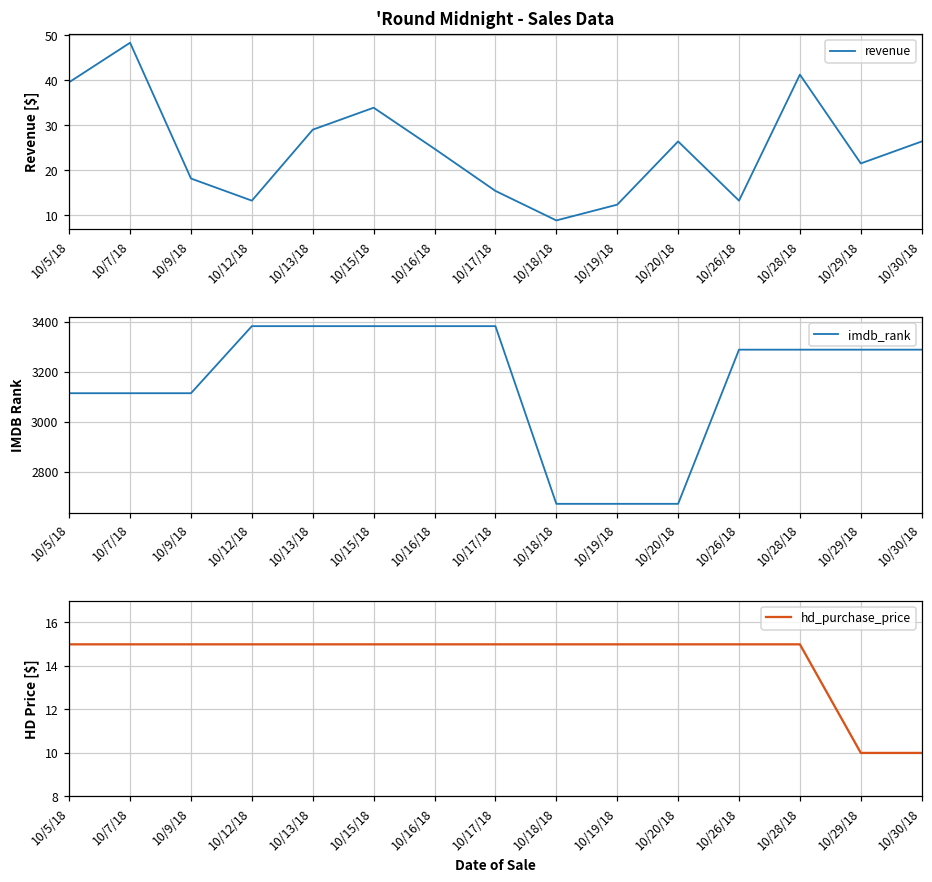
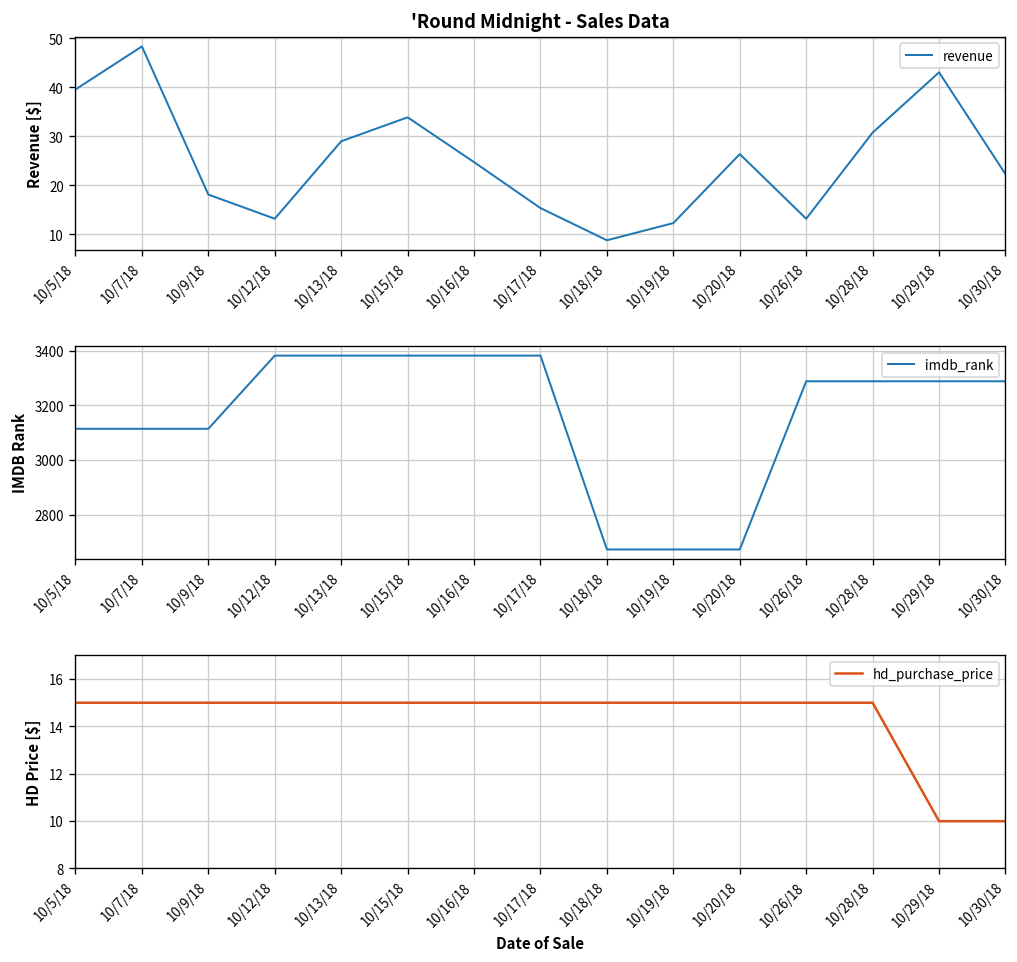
  {
    "'Round Midnight - Sales Data": {
      "10/5/18": 40,
      "10/7/18": 48,
      "10/9/18": 18,
      "10/12/18": 13,
      "10/13/18": 29,
      "10/15/18": 34,
      "10/16/18": 25,
      "10/17/18": 15,
      "10/18/18": 9,
      "10/19/18": 12,
      "10/20/18": 26,
      "10/26/18": 13,
-     "10/28/18": 41,
-     "10/29/18": 21,
-     "10/30/18": 26
+     "10/28/18": 31,
+     "10/29/18": 43,
+     "10/30/18": 22
    }
  }
